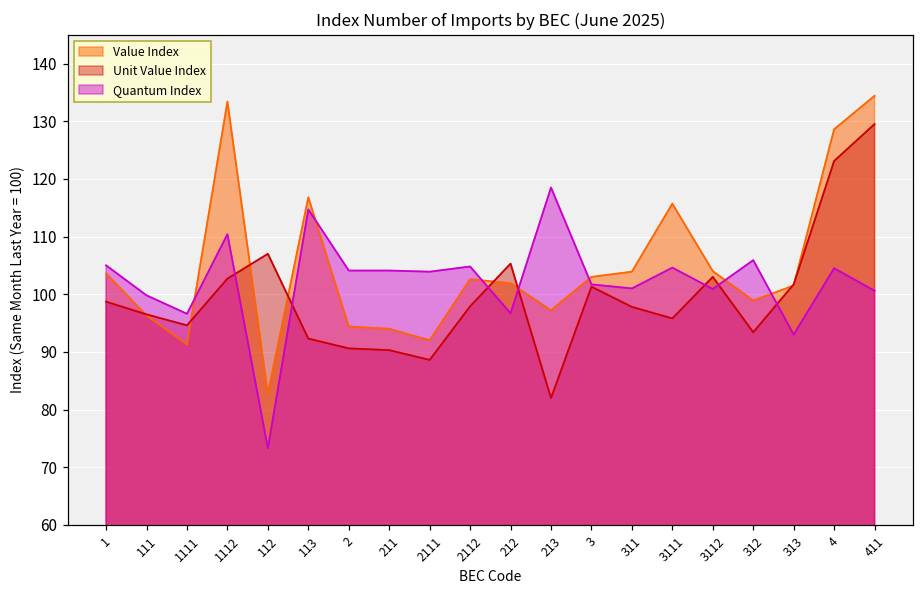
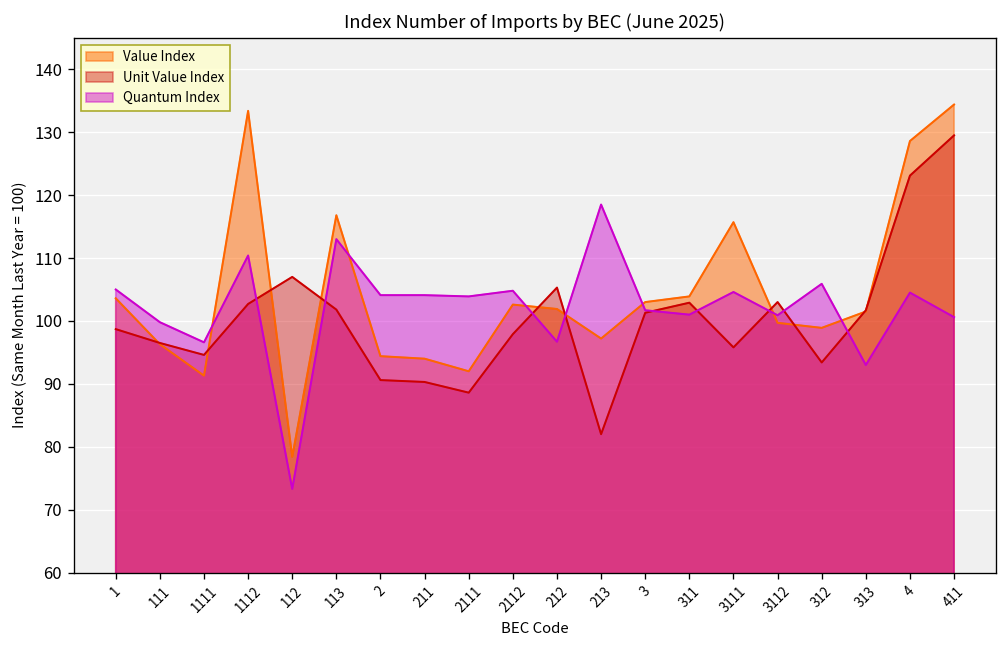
  {
    "Value Index": {
      "1": 104,
      "1111": 91,
      "1112": 133,
-     "112": 83,
+     "112": 78,
      "113": 117,
      "2": 94,
      "211": 94,
      "2111": 92,
      "2112": 103,
      "212": 102,
      "213": 97,
      "3": 103,
      "311": 104,
      "3111": 116,
-     "3112": 104,
+     "3112": 100,
      "312": 99,
      "4": 129,
      "411": 134
    },
    "Unit Value Index": {
      "1": 99,
      "1111": 95,
      "1112": 103,
      "112": 107,
-     "113": 92,
+     "113": 102,
      "2": 91,
      "211": 90,
      "2111": 89,
      "2112": 98,
      "212": 105,
      "213": 82,
-     "311": 98,
+     "311": 103,
      "3111": 96,
      "3112": 103,
      "312": 93,
      "4": 123,
      "411": 130
    },
    "Quantum Index": {
      "1": 105,
      "111": 100,
      "1111": 97,
      "1112": 110,
      "112": 73,
-     "113": 115,
+     "113": 113,
      "2": 104,
      "211": 104,
      "2111": 104,
      "2112": 105,
      "212": 97,
      "213": 119,
      "311": 101,
      "3111": 105,
      "3112": 101,
      "312": 106,
      "313": 93,
      "4": 105,
      "411": 101
    }
  }
